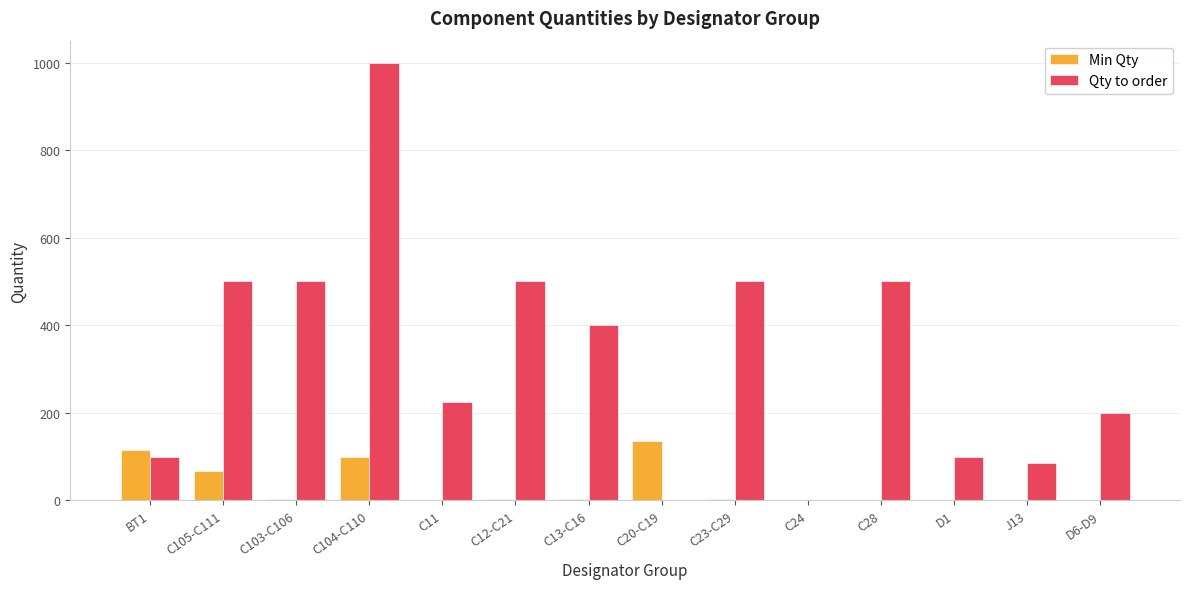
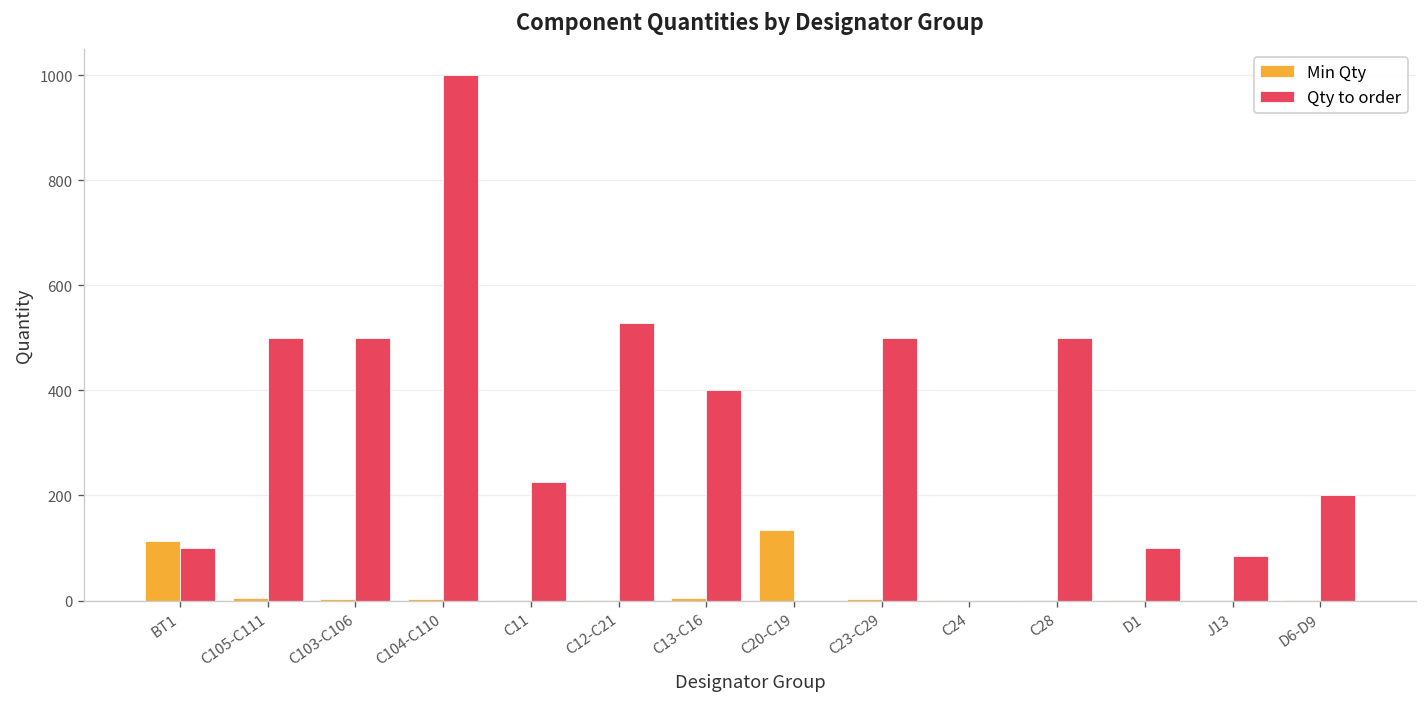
  {
    "Min Qty": {
      "BT1": 110,
-     "C105-C111": 70,
-     "C104-C110": 100,
+     "C105-C111": 10,
+     "C104-C110": 0,
      "C20-C19": 140
    },
    "Qty to order": {
      "BT1": 100,
      "C105-C111": 500,
      "C103-C106": 500,
      "C104-C110": 1000,
      "C11": 230,
-     "C12-C21": 500,
+     "C12-C21": 530,
      "C13-C16": 400,
      "C20-C19": 0,
      "C23-C29": 500,
      "C24": 0,
      "C28": 500,
      "D1": 100,
      "J13": 90,
      "D6-D9": 200
    }
  }
